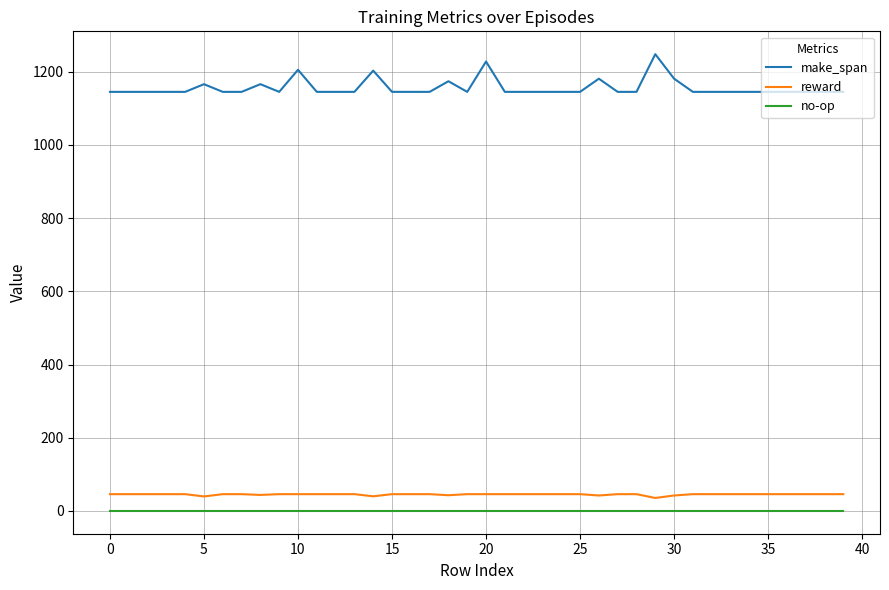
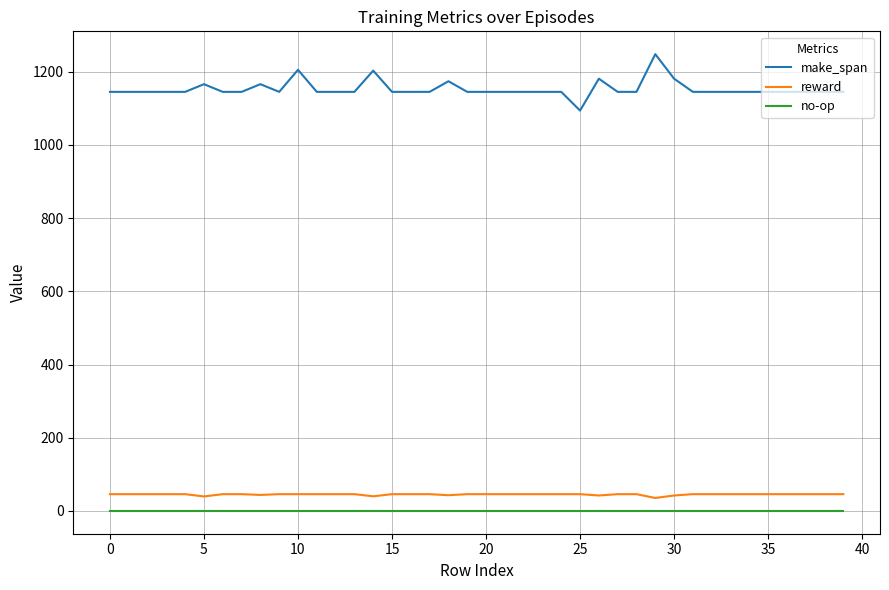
  {
    "make_span": {
      "0": 1150,
      "5": 1170,
      "10": 1210,
      "15": 1150,
-     "20": 1230,
-     "25": 1150,
+     "20": 1150,
+     "25": 1090,
      "30": 1180
    },
    "reward": {
      "0": 50,
      "5": 40,
      "10": 50,
      "15": 50,
      "20": 50,
      "25": 50,
      "30": 40,
      "35": 50
    },
    "no-op": {
      "0": 0,
      "5": 0,
      "10": 0,
      "15": 0,
      "20": 0,
      "25": 0,
      "30": 0,
      "35": 0
    }
  }
